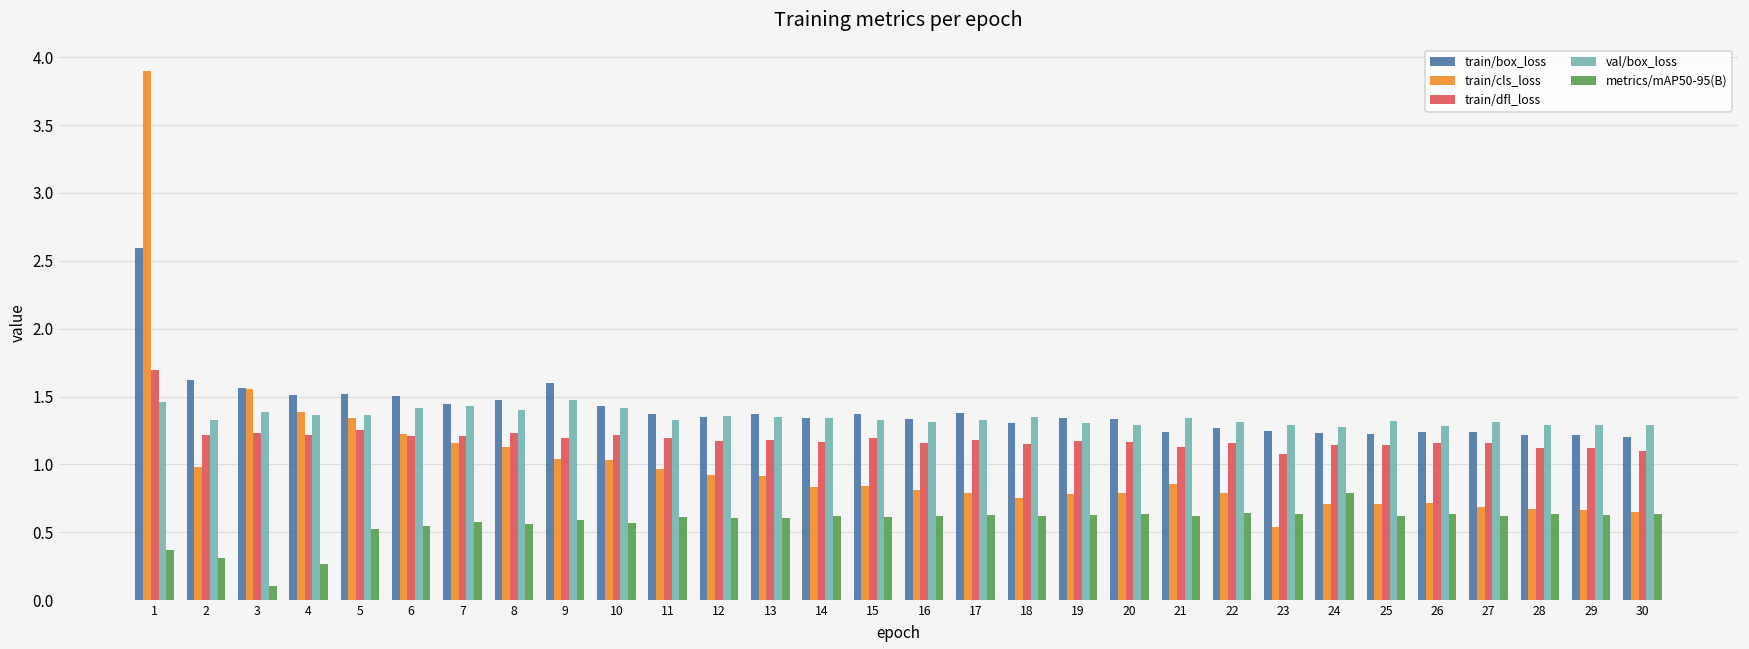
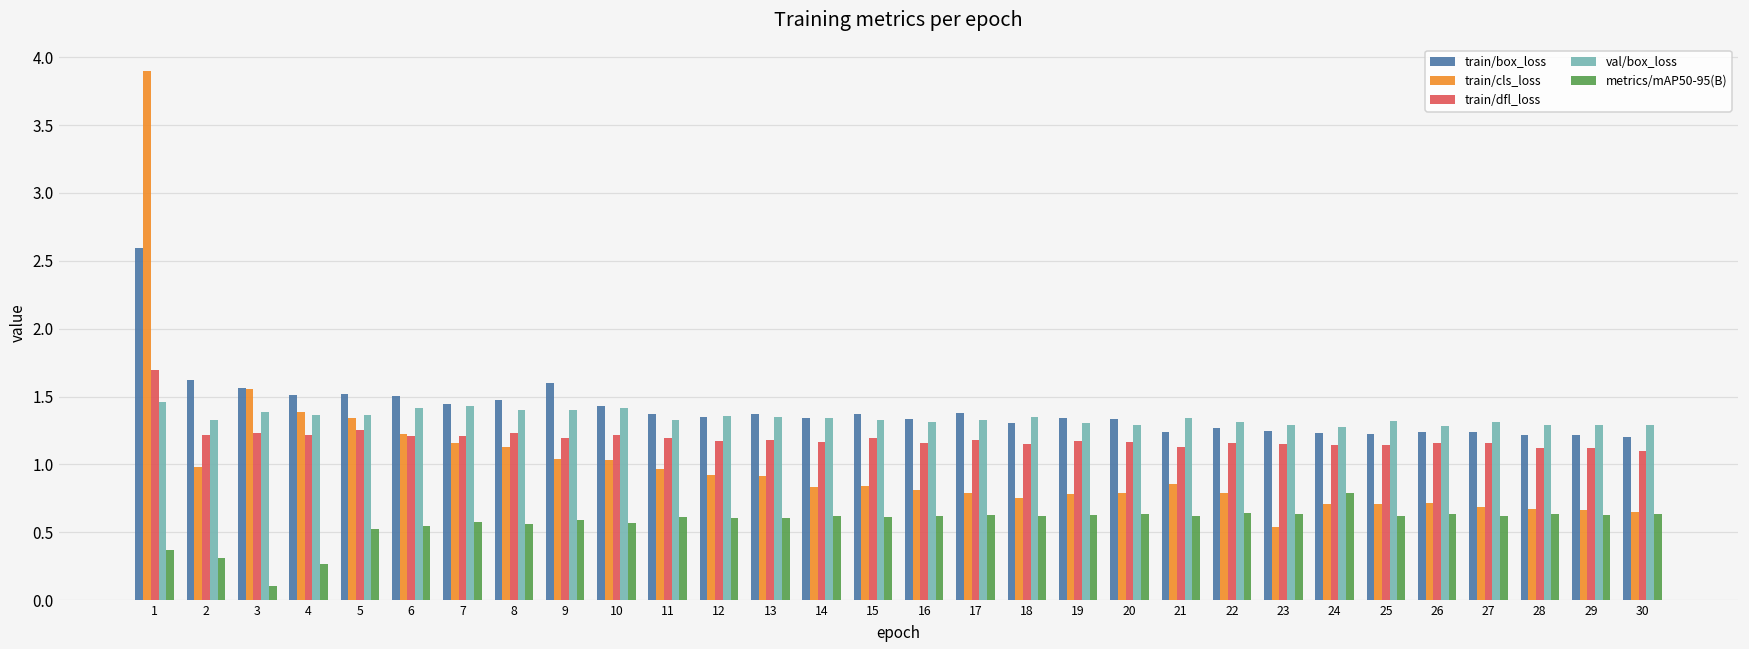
  {
    "train/box_loss": {
      "1": 2.59,
      "2": 1.62,
      "3": 1.57,
      "4": 1.51,
      "5": 1.52,
      "6": 1.50,
      "7": 1.45,
      "8": 1.48,
      "9": 1.60,
      "10": 1.43,
      "11": 1.37,
      "12": 1.35,
      "13": 1.37,
      "14": 1.34,
      "15": 1.37,
      "16": 1.34,
      "17": 1.38,
      "18": 1.30,
      "19": 1.34,
      "20": 1.33,
      "21": 1.24,
      "22": 1.27,
      "23": 1.25,
      "24": 1.23,
      "25": 1.22,
      "26": 1.24,
      "27": 1.24,
      "28": 1.22,
      "29": 1.22,
      "30": 1.20
    },
    "train/cls_loss": {
      "1": 3.90,
      "2": 0.98,
      "3": 1.56,
      "4": 1.39,
      "5": 1.34,
      "6": 1.22,
      "7": 1.16,
      "8": 1.13,
      "9": 1.04,
      "10": 1.03,
      "11": 0.97,
      "12": 0.92,
      "13": 0.92,
      "14": 0.84,
      "15": 0.84,
      "16": 0.81,
      "17": 0.79,
      "18": 0.75,
      "19": 0.78,
      "20": 0.79,
      "21": 0.86,
      "22": 0.79,
      "23": 0.54,
      "24": 0.71,
      "25": 0.71,
      "26": 0.71,
      "27": 0.69,
      "28": 0.67,
      "29": 0.66,
      "30": 0.65
    },
    "train/dfl_loss": {
      "1": 1.70,
      "2": 1.21,
      "3": 1.23,
      "4": 1.22,
      "5": 1.26,
      "6": 1.21,
      "7": 1.21,
      "8": 1.23,
      "9": 1.19,
      "10": 1.21,
      "11": 1.19,
      "12": 1.17,
      "13": 1.18,
      "14": 1.17,
      "15": 1.19,
      "16": 1.16,
      "17": 1.18,
      "18": 1.15,
      "19": 1.17,
      "20": 1.17,
      "21": 1.13,
      "22": 1.16,
-     "23": 1.07,
+     "23": 1.15,
      "24": 1.14,
      "25": 1.15,
      "26": 1.16,
      "27": 1.16,
      "28": 1.12,
      "29": 1.12,
      "30": 1.10
    },
    "val/box_loss": {
      "1": 1.46,
      "2": 1.33,
      "3": 1.39,
      "4": 1.36,
      "5": 1.36,
      "6": 1.41,
      "7": 1.43,
      "8": 1.40,
-     "9": 1.47,
+     "9": 1.40,
      "10": 1.41,
      "11": 1.32,
      "12": 1.36,
      "13": 1.35,
      "14": 1.34,
      "15": 1.33,
      "16": 1.31,
      "17": 1.32,
      "18": 1.35,
      "19": 1.31,
      "20": 1.29,
      "21": 1.34,
      "22": 1.31,
      "23": 1.29,
      "24": 1.28,
      "25": 1.32,
      "26": 1.29,
      "27": 1.32,
      "28": 1.29,
      "29": 1.29,
      "30": 1.29
    },
    "metrics/mAP50-95(B)": {
      "1": 0.37,
      "2": 0.31,
      "3": 0.11,
      "4": 0.26,
      "5": 0.52,
      "6": 0.55,
      "7": 0.57,
      "8": 0.56,
      "9": 0.59,
      "10": 0.57,
      "11": 0.61,
      "12": 0.61,
      "13": 0.61,
      "14": 0.62,
      "15": 0.61,
      "16": 0.62,
      "17": 0.63,
      "18": 0.62,
      "19": 0.62,
      "20": 0.63,
      "21": 0.62,
      "22": 0.64,
      "23": 0.63,
      "24": 0.79,
      "25": 0.62,
      "26": 0.63,
      "27": 0.62,
      "28": 0.63,
      "29": 0.63,
      "30": 0.64
    }
  }
